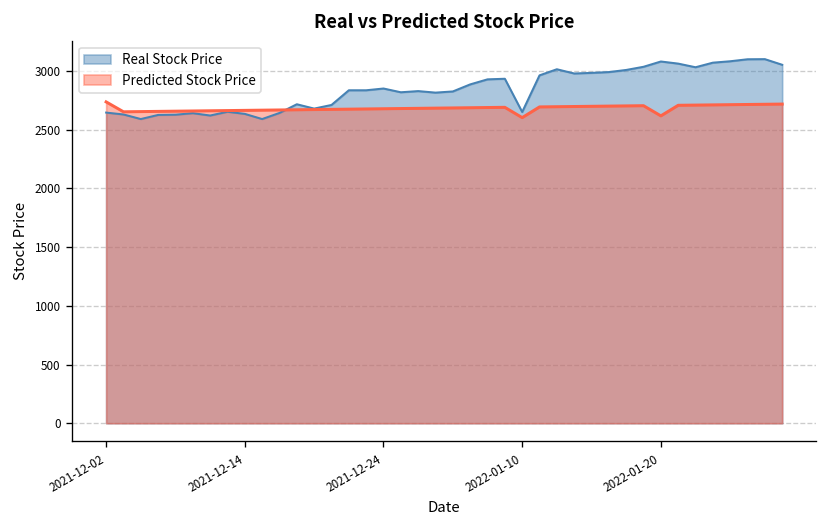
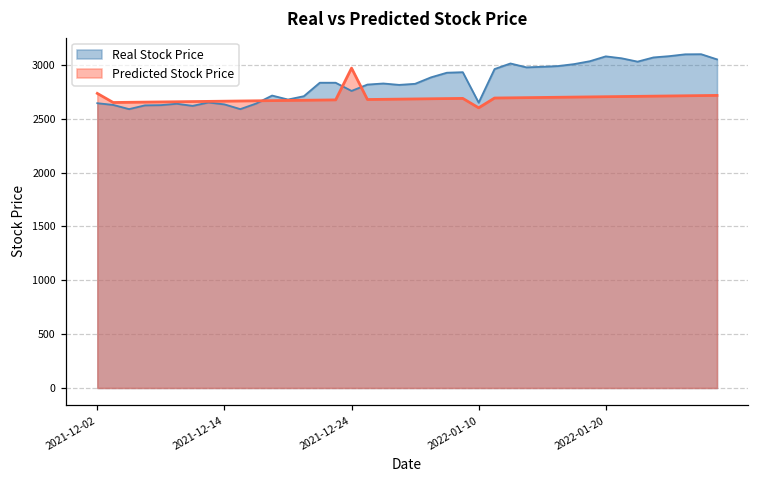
  {
    "Real Stock Price": {
      "2021-12-02": 2600,
      "2021-12-14": 2600,
-     "2021-12-24": 2900,
+     "2021-12-24": 2800,
      "2022-01-10": 2700,
      "2022-01-20": 3100
    },
    "Predicted Stock Price": {
      "2021-12-02": 2700,
      "2021-12-14": 2700,
-     "2021-12-24": 2700,
+     "2021-12-24": 3000,
      "2022-01-10": 2600,
-     "2022-01-20": 2600
+     "2022-01-20": 2700
    }
  }
